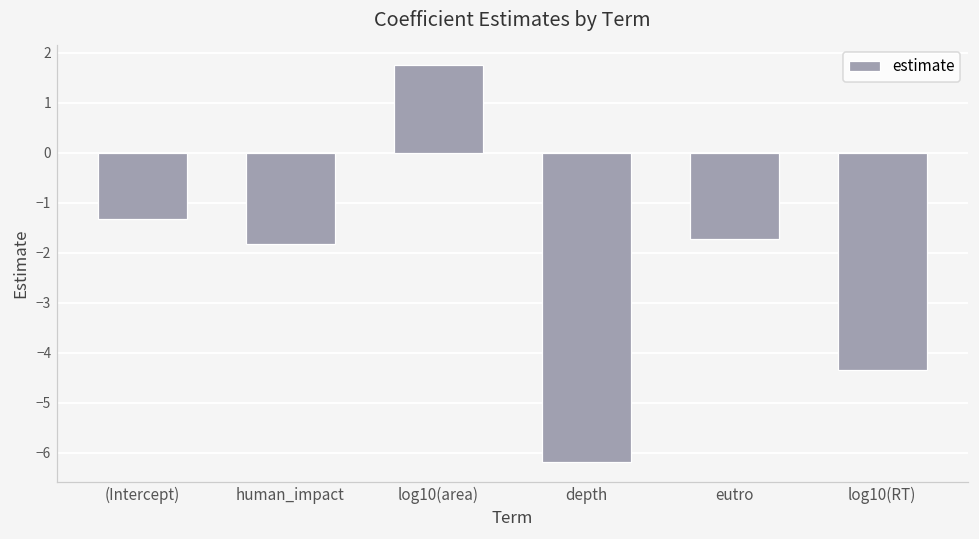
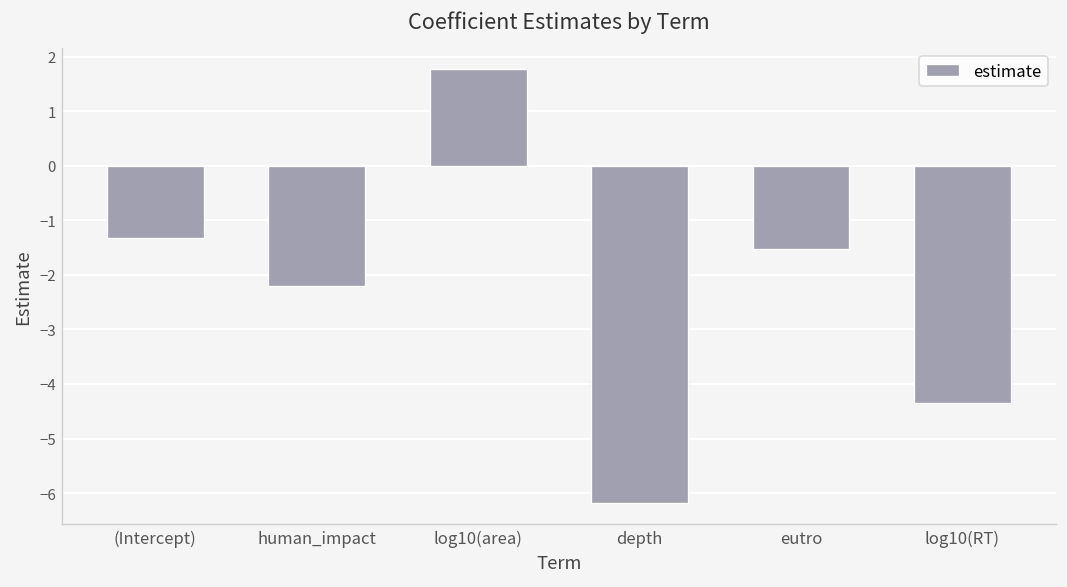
  {
    "(Intercept)": -1.3,
-   "human_impact": -1.8,
+   "human_impact": -2.2,
    "log10(area)": 1.8,
    "depth": -6.2,
-   "eutro": -1.7,
+   "eutro": -1.5,
    "log10(RT)": -4.3
  }
